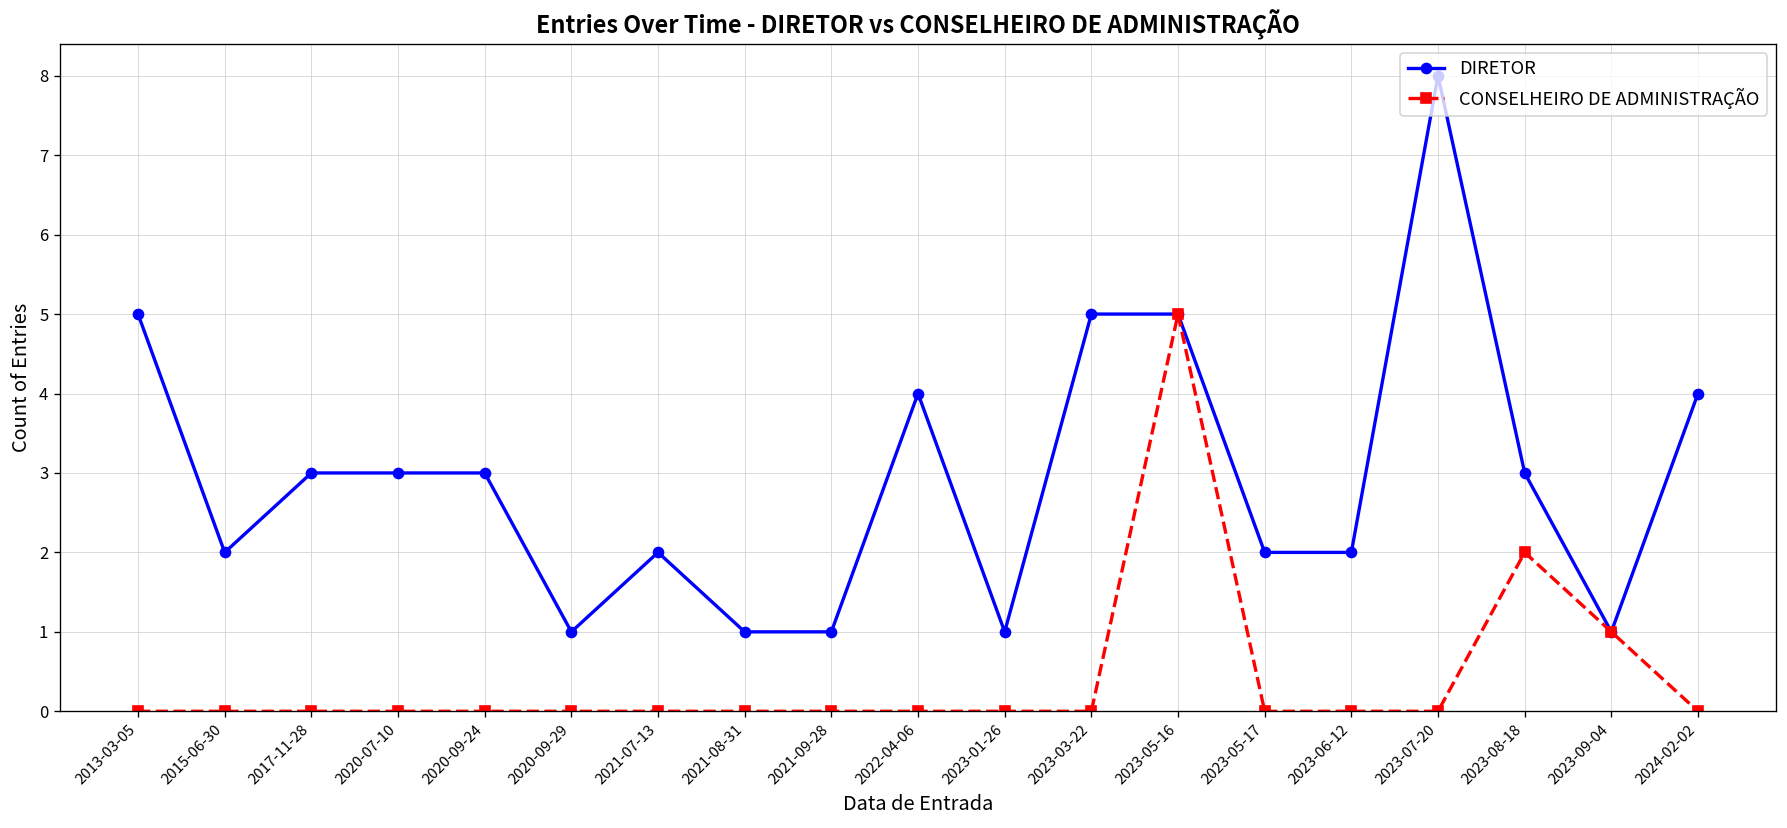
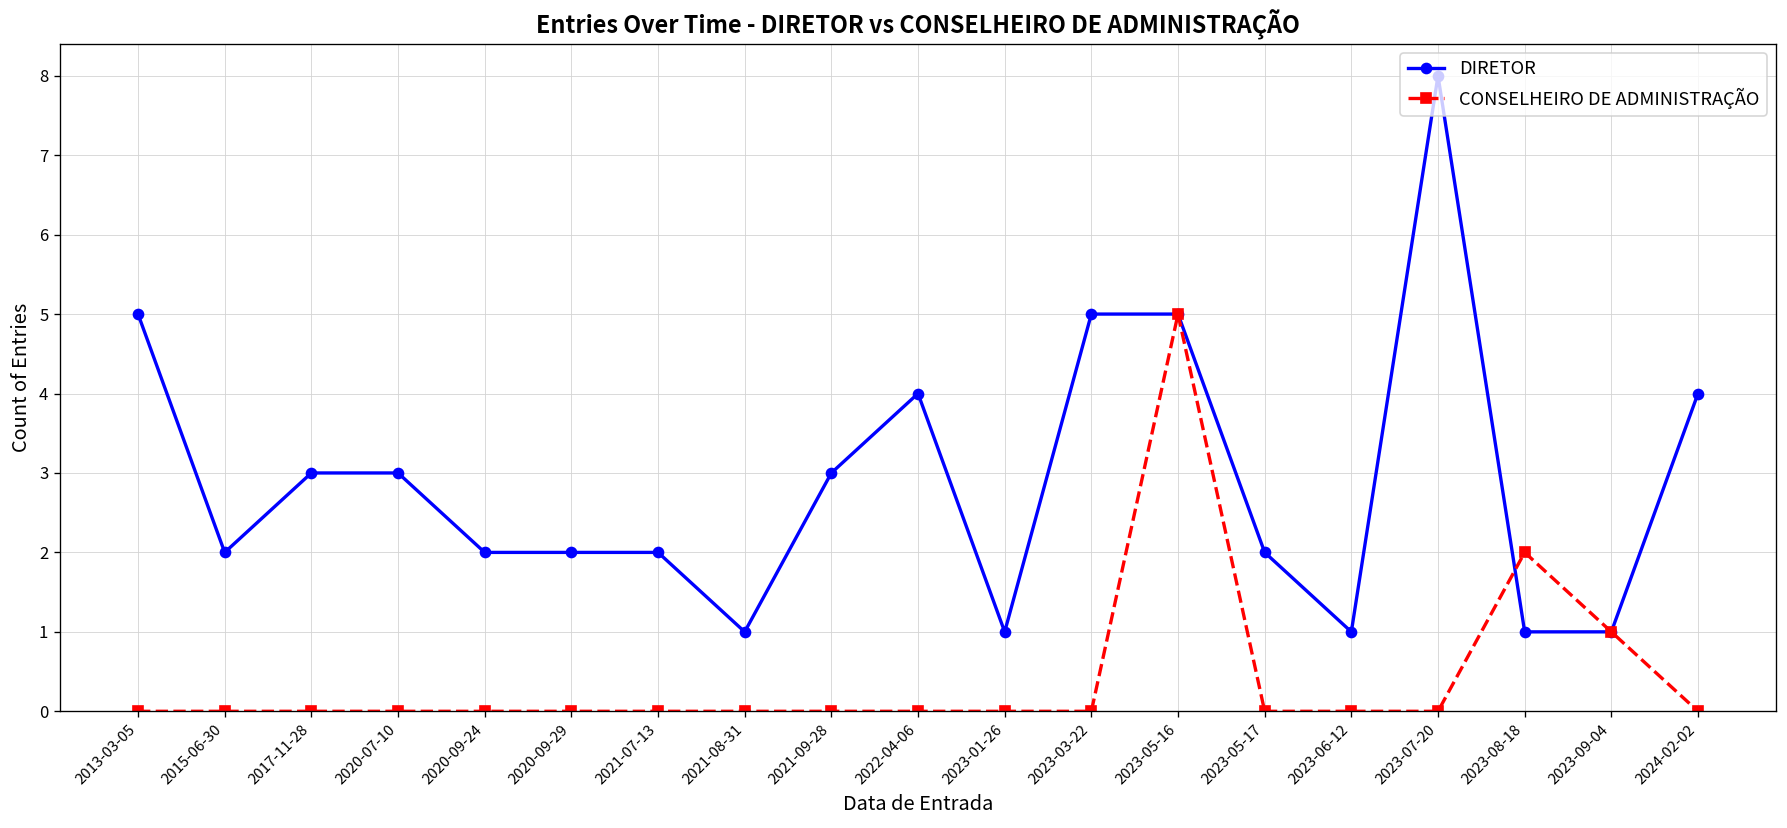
  {
    "DIRETOR": {
      "2013-03-05": 5,
      "2015-06-30": 2,
      "2017-11-28": 3,
      "2020-07-10": 3,
-     "2020-09-24": 3,
-     "2020-09-29": 1,
+     "2020-09-24": 2,
+     "2020-09-29": 2,
      "2021-07-13": 2,
      "2021-08-31": 1,
-     "2021-09-28": 1,
+     "2021-09-28": 3,
      "2022-04-06": 4,
      "2023-01-26": 1,
      "2023-03-22": 5,
      "2023-05-17": 2,
-     "2023-06-12": 2,
-     "2023-08-18": 3,
+     "2023-06-12": 1,
+     "2023-08-18": 1,
      "2024-02-02": 4
    },
    "CONSELHEIRO DE ADMINISTRAÇÃO": {
      "2013-03-05": 0,
      "2015-06-30": 0,
      "2017-11-28": 0,
      "2020-07-10": 0,
      "2020-09-24": 0,
      "2020-09-29": 0,
      "2021-07-13": 0,
      "2021-08-31": 0,
      "2021-09-28": 0,
      "2022-04-06": 0,
      "2023-01-26": 0,
      "2023-03-22": 0,
      "2023-05-17": 0,
      "2023-06-12": 0,
      "2023-07-20": 0,
      "2023-08-18": 2,
      "2024-02-02": 0
    }
  }
